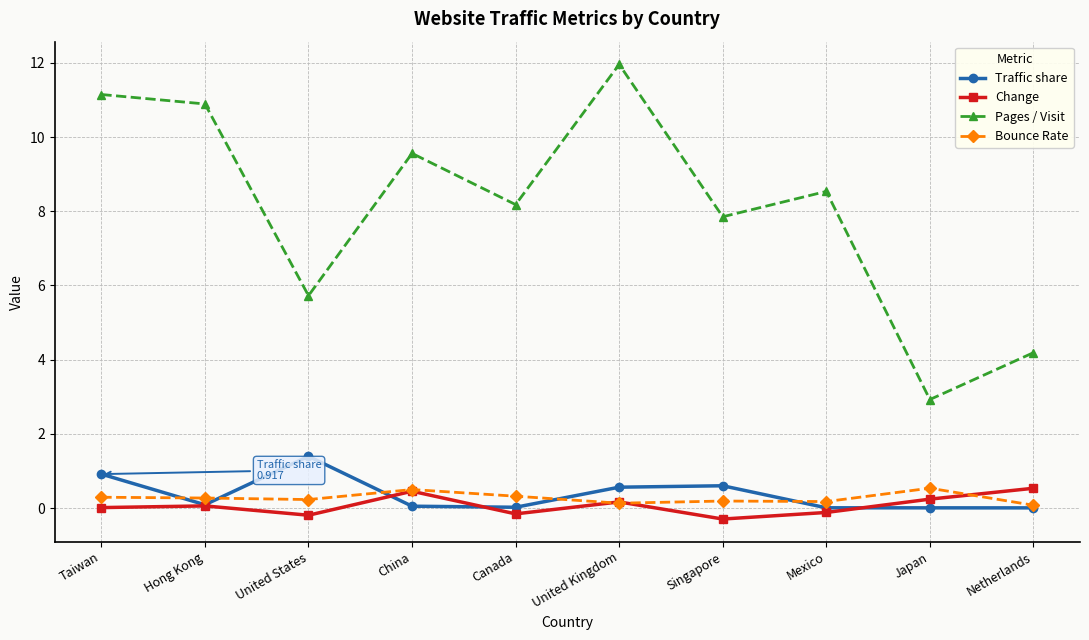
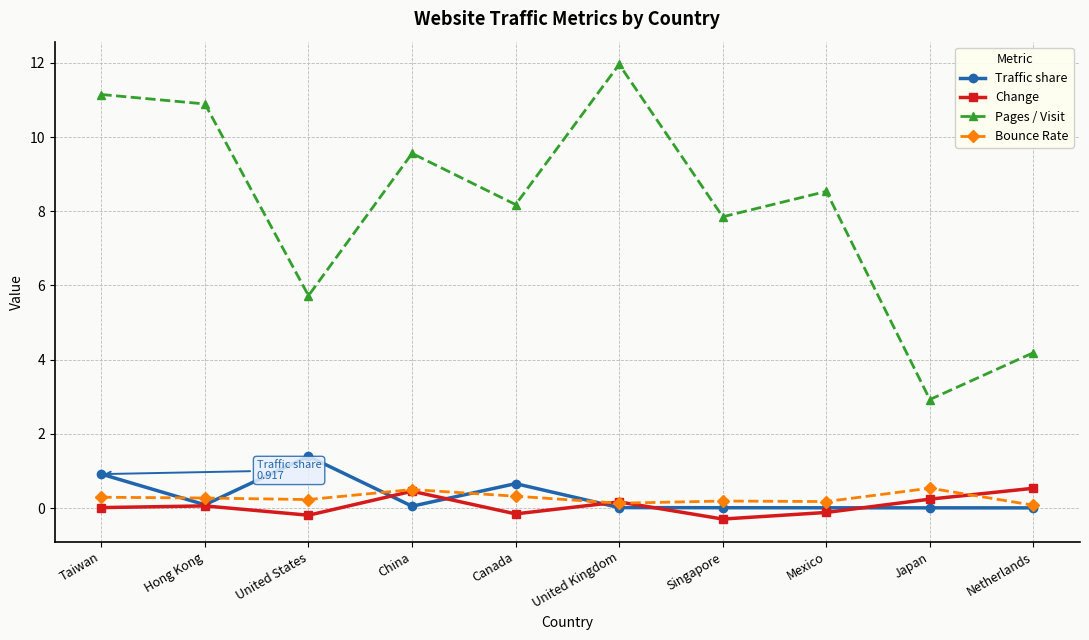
  {
    "Traffic share": {
      "Taiwan": 0.9,
      "China": 0.1,
-     "Canada": 0.0,
-     "United Kingdom": 0.6,
-     "Singapore": 0.6,
+     "Canada": 0.7,
+     "United Kingdom": 0.0,
+     "Singapore": 0.0,
      "Mexico": 0.0,
      "Japan": 0.0,
      "Netherlands": 0.0
    },
    "Change": {
      "Taiwan": 0.0,
      "United States": -0.2,
      "Canada": -0.2,
      "Singapore": -0.3,
      "Mexico": -0.1,
      "Japan": 0.2,
      "Netherlands": 0.5
    },
    "Pages / Visit": {
      "Taiwan": 11.1,
      "Hong Kong": 10.9,
      "United States": 5.7,
      "China": 9.6,
      "Canada": 8.2,
      "United Kingdom": 12.0,
      "Singapore": 7.9,
      "Mexico": 8.5,
      "Japan": 2.9,
      "Netherlands": 4.2
    },
    "Bounce Rate": {
      "Taiwan": 0.3,
      "Hong Kong": 0.3,
      "United States": 0.2,
      "Canada": 0.3,
      "Singapore": 0.2,
      "Mexico": 0.2,
      "Japan": 0.5,
      "Netherlands": 0.1
    }
  }
